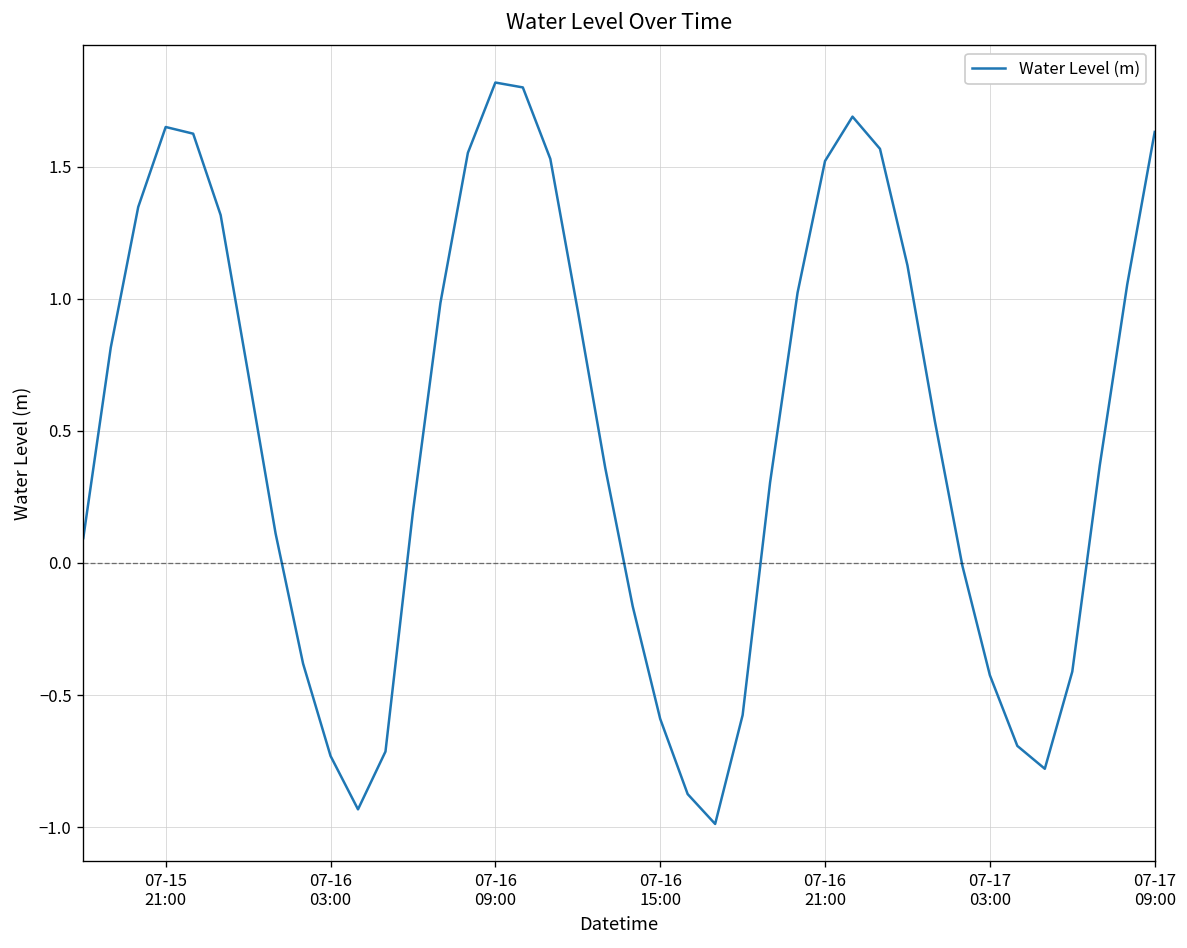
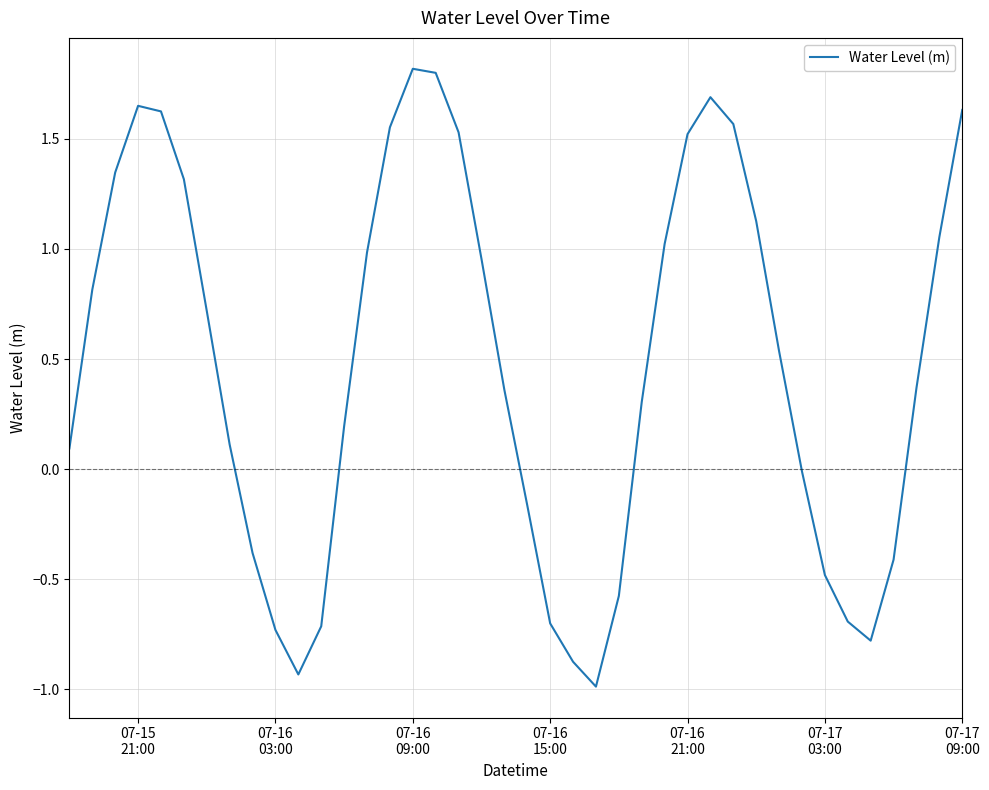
  {
    "07-15 21:00": 1.65,
    "07-16 03:00": -0.73,
    "07-16 09:00": 1.82,
-   "07-16 15:00": -0.59,
+   "07-16 15:00": -0.70,
    "07-16 21:00": 1.52,
-   "07-17 03:00": -0.42,
+   "07-17 03:00": -0.48,
    "07-17 09:00": 1.63
  }
